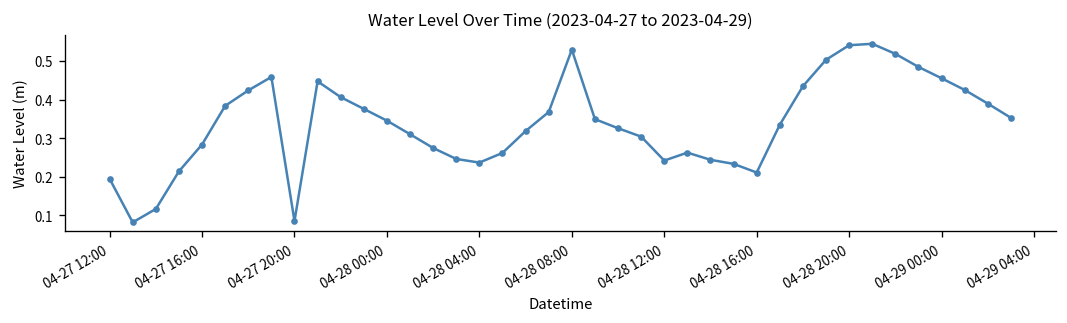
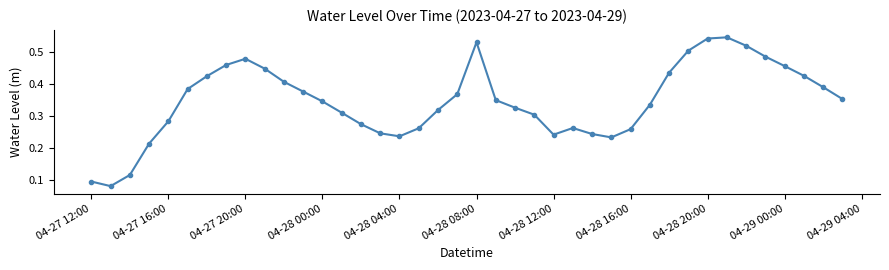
  {
-   "04-27 12:00": 0.19,
+   "04-27 12:00": 0.10,
    "04-27 16:00": 0.28,
-   "04-27 20:00": 0.09,
+   "04-27 20:00": 0.48,
    "04-28 00:00": 0.35,
    "04-28 04:00": 0.24,
    "04-28 08:00": 0.53,
    "04-28 12:00": 0.24,
-   "04-28 16:00": 0.21,
+   "04-28 16:00": 0.26,
    "04-28 20:00": 0.54,
    "04-29 00:00": 0.46
  }
